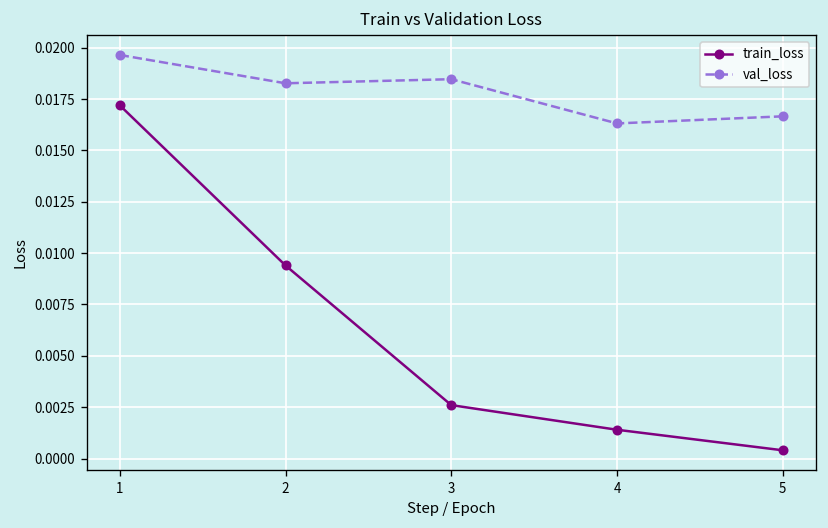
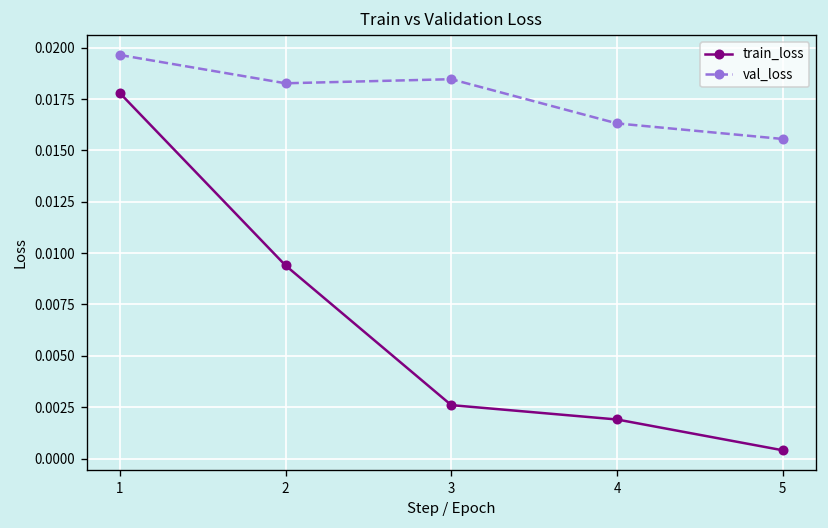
  {
    "train_loss": {
-     "1": 0.0172,
+     "1": 0.0178,
      "2": 0.0094,
      "3": 0.0026,
-     "4": 0.0014,
+     "4": 0.0019,
      "5": 0.0004
    },
    "val_loss": {
      "1": 0.0196,
      "2": 0.0183,
      "3": 0.0185,
      "4": 0.0163,
-     "5": 0.0167
+     "5": 0.0156
    }
  }
